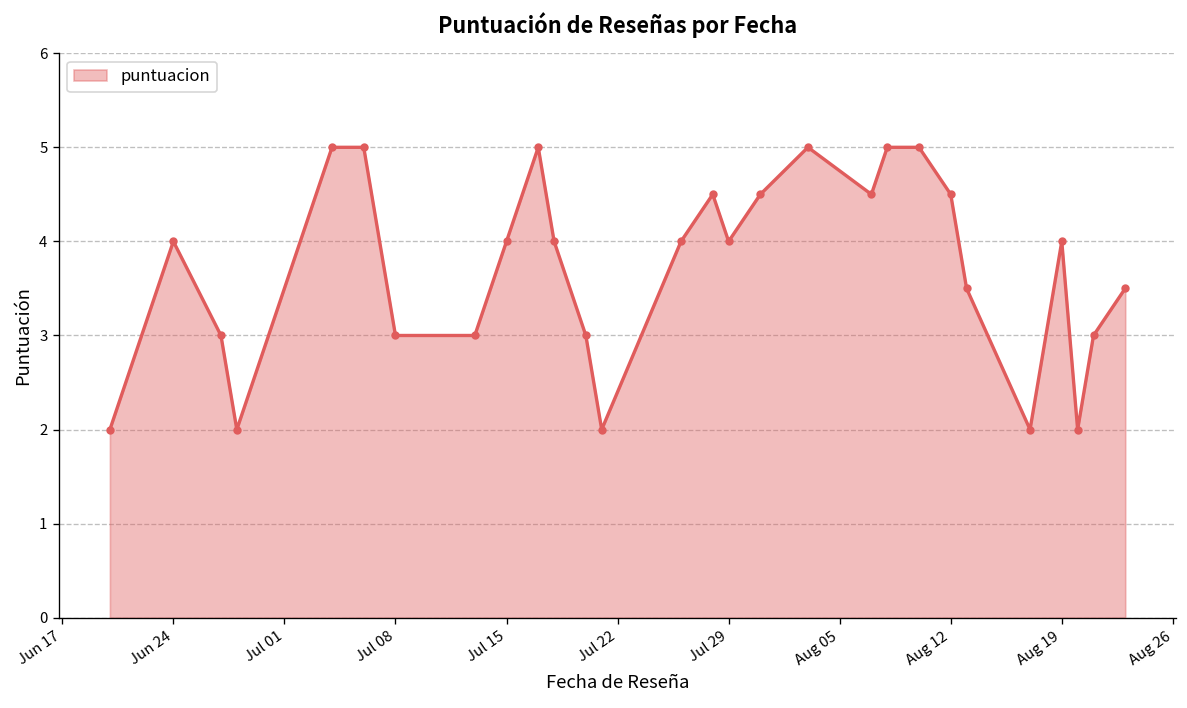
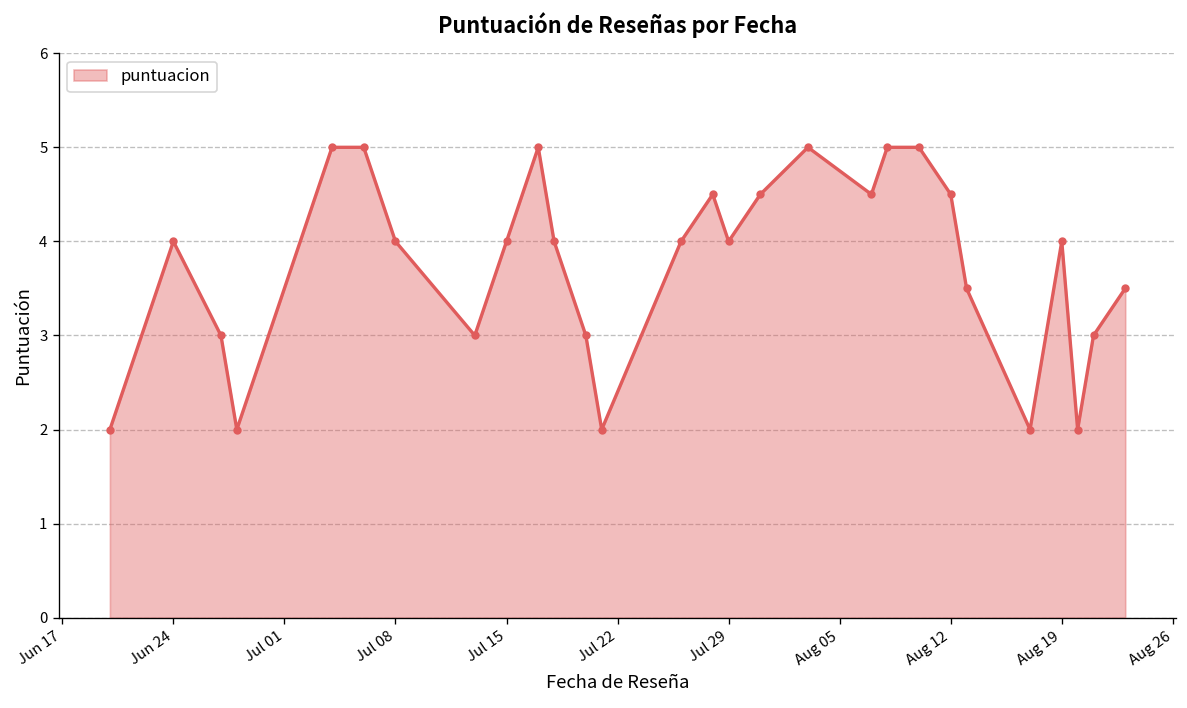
  {
    "Jun 24": 4,
-   "Jul 08": 3,
+   "Jul 08": 4,
    "Jul 15": 4,
    "Jul 29": 4,
    "Aug 12": 4.5,
    "Aug 19": 4
  }
